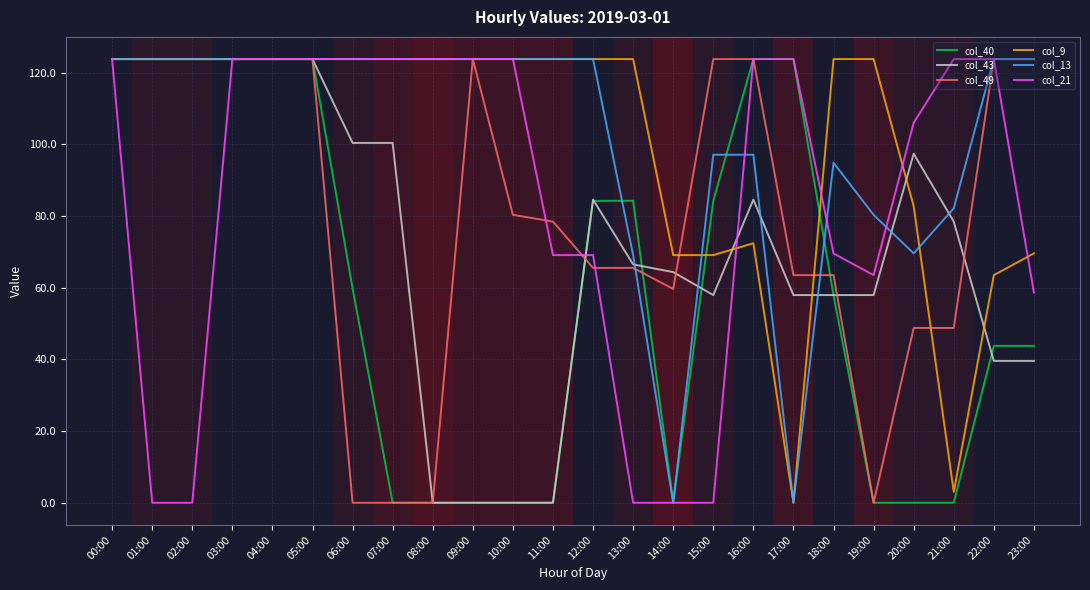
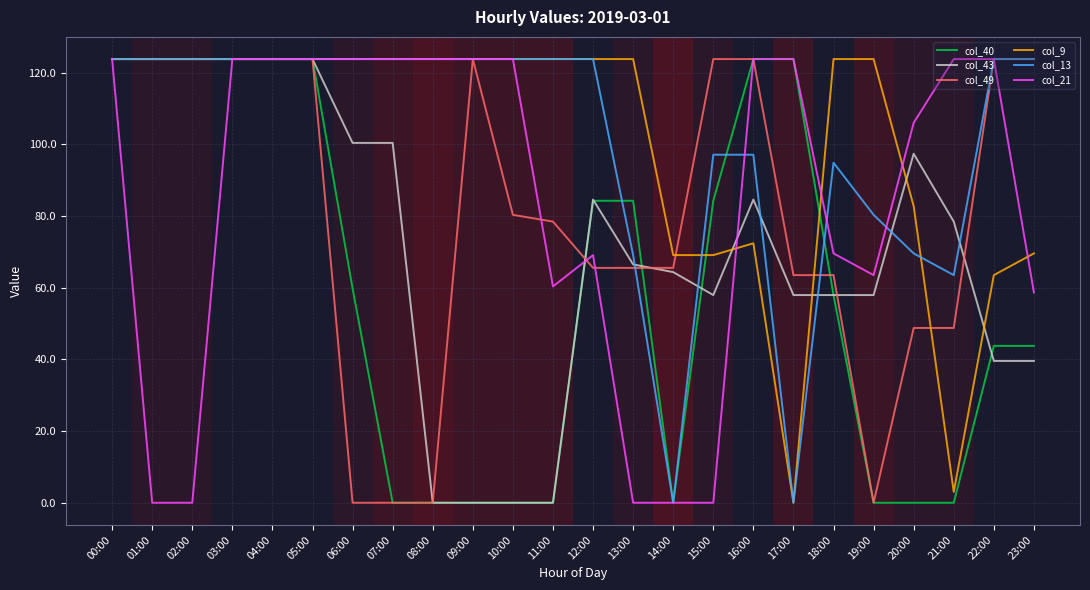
  {
    "col_40": {
      "06:00": 60,
      "13:00": 84,
      "15:00": 84,
      "20:00": 0,
      "21:00": 0,
      "22:00": 44,
      "23:00": 44
    },
    "col_43": {
      "06:00": 100,
      "07:00": 100,
      "13:00": 67,
      "14:00": 64,
      "15:00": 58,
      "16:00": 85,
      "17:00": 58,
      "19:00": 58,
      "20:00": 97,
      "21:00": 78,
      "22:00": 40,
      "23:00": 40
    },
    "col_49": {
      "06:00": 0,
      "10:00": 80,
      "11:00": 78,
      "12:00": 66,
      "13:00": 66,
-     "14:00": 60,
+     "14:00": 66,
      "15:00": 124,
      "17:00": 64,
      "18:00": 64,
      "20:00": 49,
      "21:00": 49
    },
    "col_9": {
      "13:00": 124,
      "14:00": 69,
      "15:00": 69,
      "16:00": 72,
      "18:00": 124,
      "19:00": 124,
      "20:00": 83,
      "21:00": 3,
      "22:00": 64,
      "23:00": 70
    },
    "col_13": {
      "13:00": 69,
      "15:00": 97,
      "16:00": 97,
      "18:00": 95,
      "19:00": 80,
      "20:00": 70,
-     "21:00": 82
+     "21:00": 64
    },
    "col_21": {
      "01:00": 0,
      "02:00": 0,
-     "11:00": 69,
+     "11:00": 60,
      "12:00": 69,
      "13:00": 0,
      "15:00": 0,
      "18:00": 70,
      "19:00": 64,
      "20:00": 106,
      "23:00": 59
    }
  }
